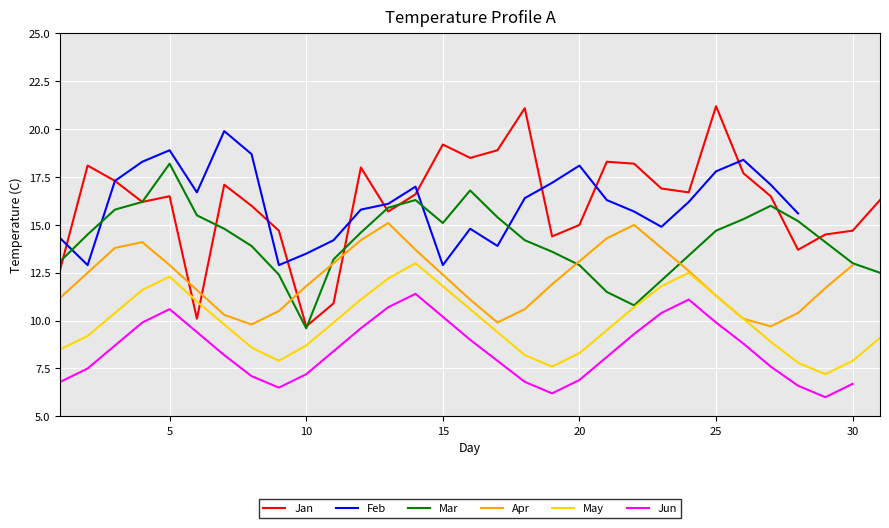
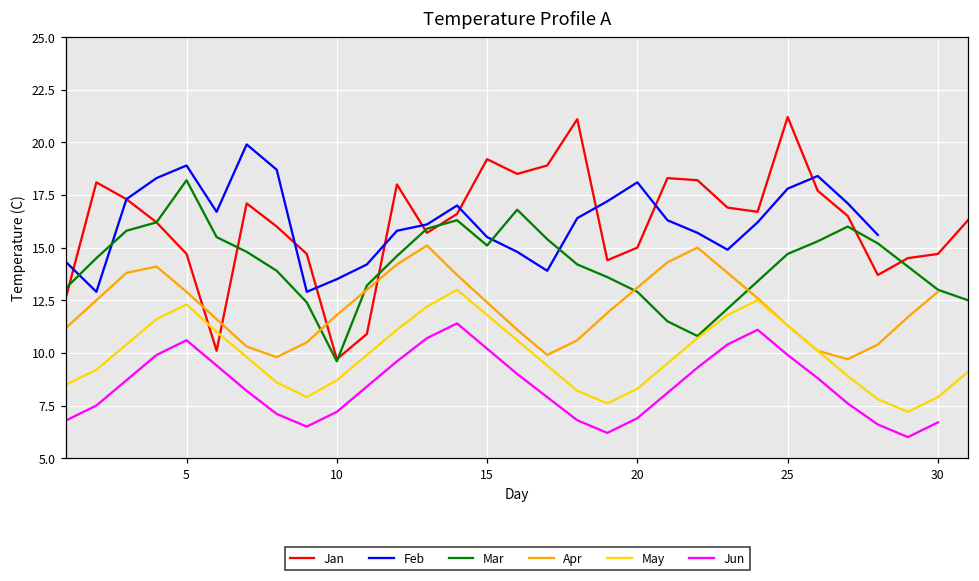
  {
    "Jan": {
-     "5": 16.5,
+     "5": 14.7,
      "15": 19.2,
      "20": 15.0,
      "25": 21.2,
      "30": 14.7
    },
    "Feb": {
      "5": 18.9,
      "10": 13.5,
-     "15": 12.9,
+     "15": 15.5,
      "20": 18.1,
      "25": 17.8
    },
    "Mar": {
      "5": 18.2,
      "15": 15.1,
      "20": 12.9,
      "25": 14.7
    },
    "Jun": {
      "5": 10.6,
      "10": 7.2,
      "15": 10.2,
      "20": 6.9,
      "25": 9.9,
      "30": 6.7
    }
  }
